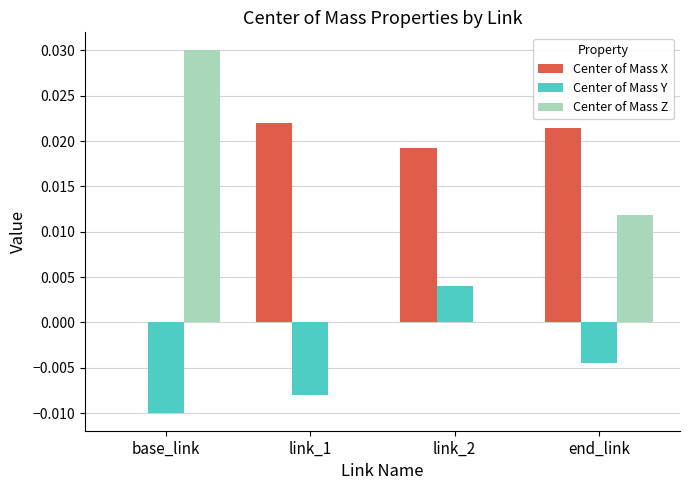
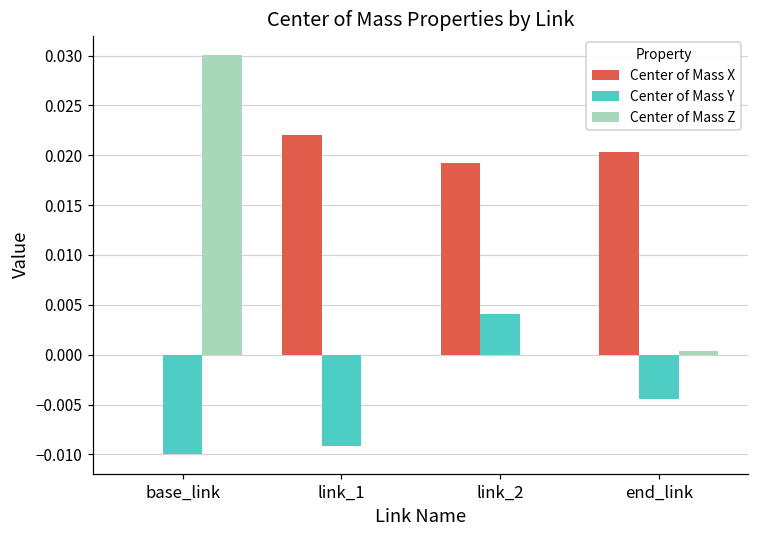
  {
    "Center of Mass X": {
      "link_1": 0.022,
      "link_2": 0.019,
-     "end_link": 0.021
+     "end_link": 0.020
    },
    "Center of Mass Y": {
      "base_link": -0.010,
-     "link_1": -0.008,
+     "link_1": -0.009,
      "link_2": 0.004,
      "end_link": -0.004
    },
    "Center of Mass Z": {
      "base_link": 0.030,
-     "end_link": 0.012
+     "end_link": 0.000
    }
  }
